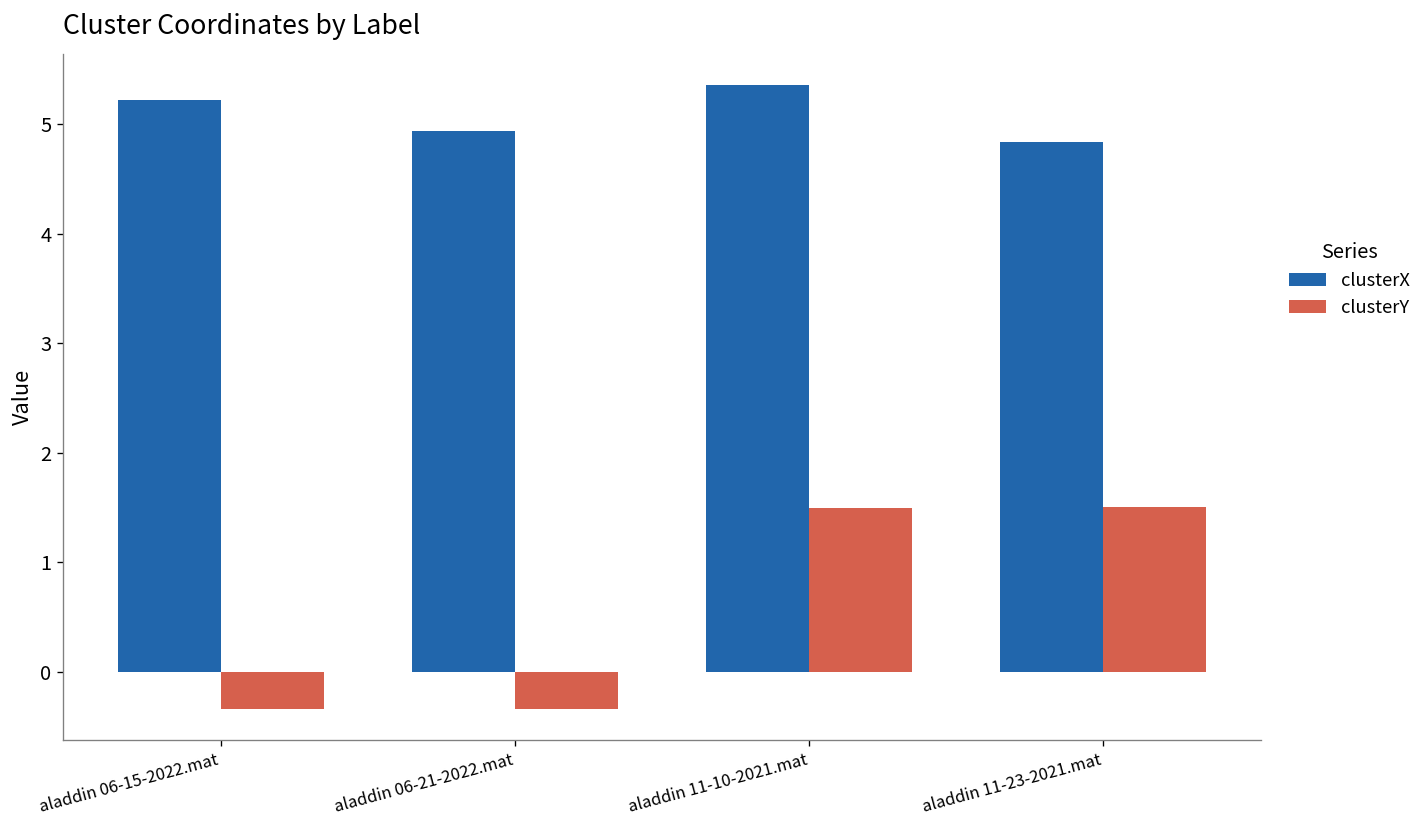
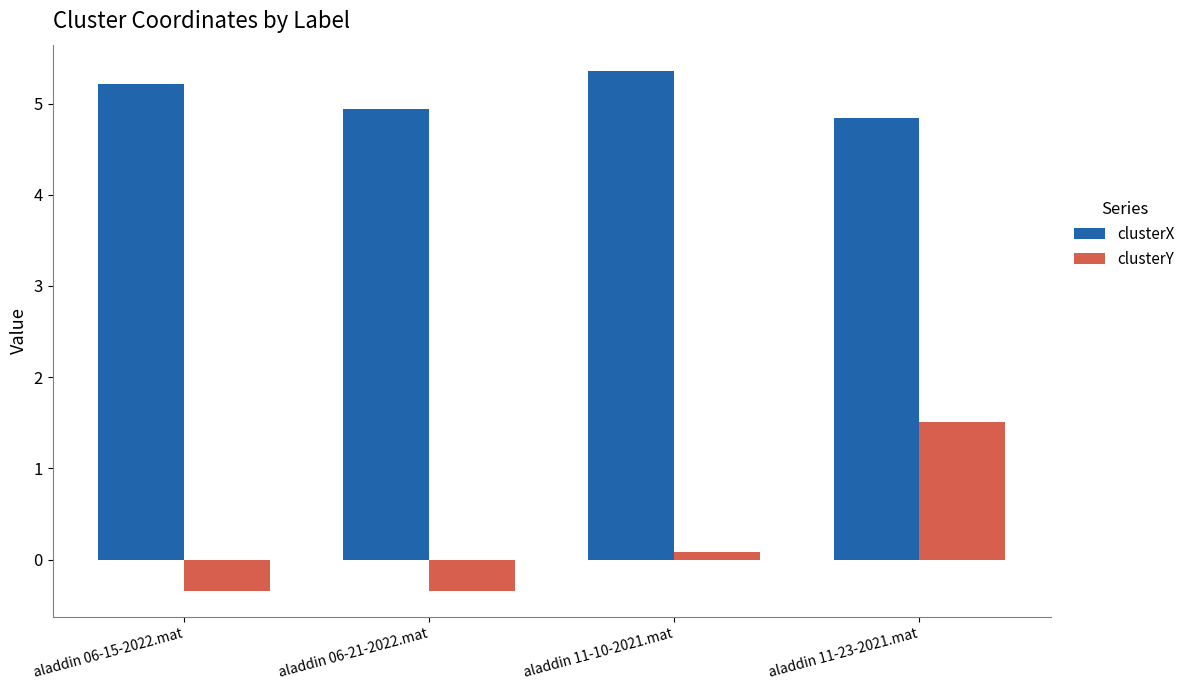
  {
    "clusterX": {
      "aladdin 06-15-2022.mat": 5.2,
      "aladdin 06-21-2022.mat": 4.9,
      "aladdin 11-10-2021.mat": 5.4,
      "aladdin 11-23-2021.mat": 4.8
    },
    "clusterY": {
      "aladdin 06-15-2022.mat": -0.3,
      "aladdin 06-21-2022.mat": -0.3,
-     "aladdin 11-10-2021.mat": 1.5,
+     "aladdin 11-10-2021.mat": 0.1,
      "aladdin 11-23-2021.mat": 1.5
    }
  }
